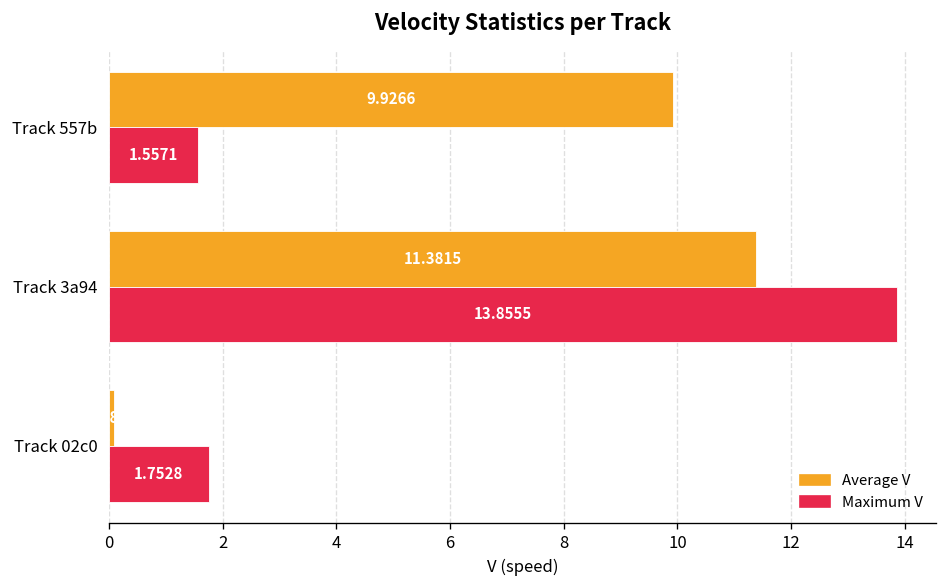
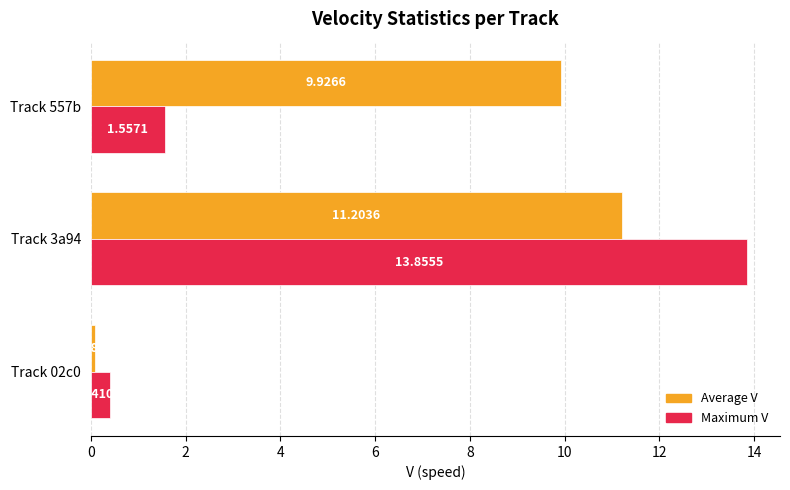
  {
    "Average V": {
      "Track 557b": 9.9266,
-     "Track 3a94": 11.3815
+     "Track 3a94": 11.2036
    },
    "Maximum V": {
-     "Track 02c0": 1.8
+     "Track 02c0": 0.4
    }
  }
